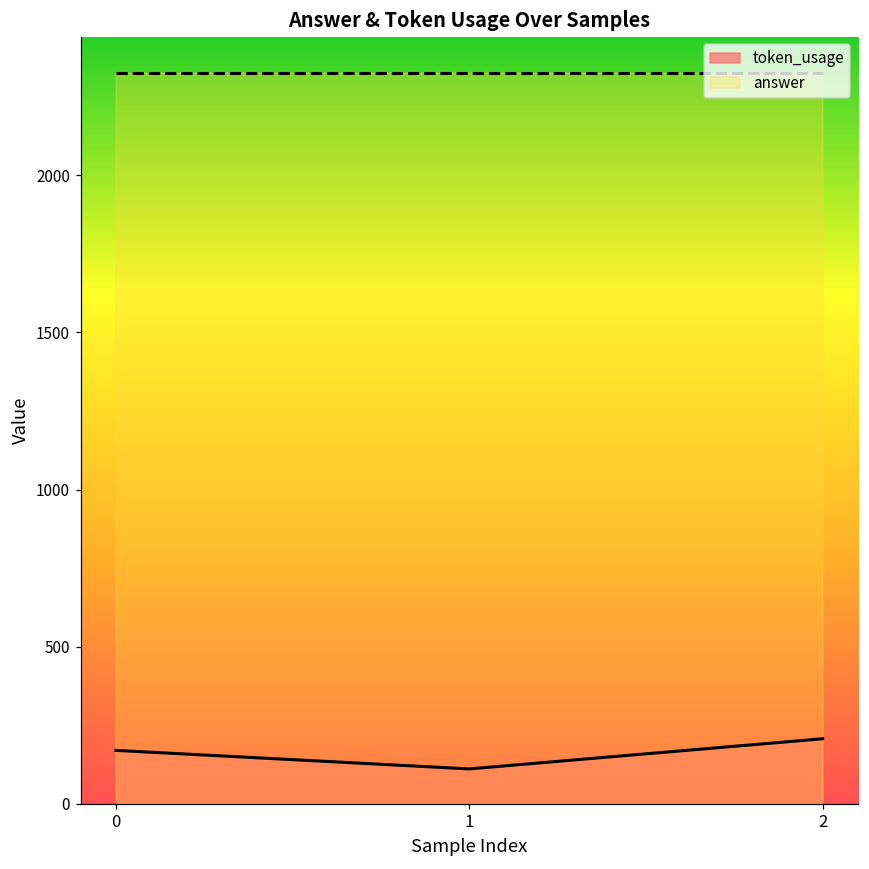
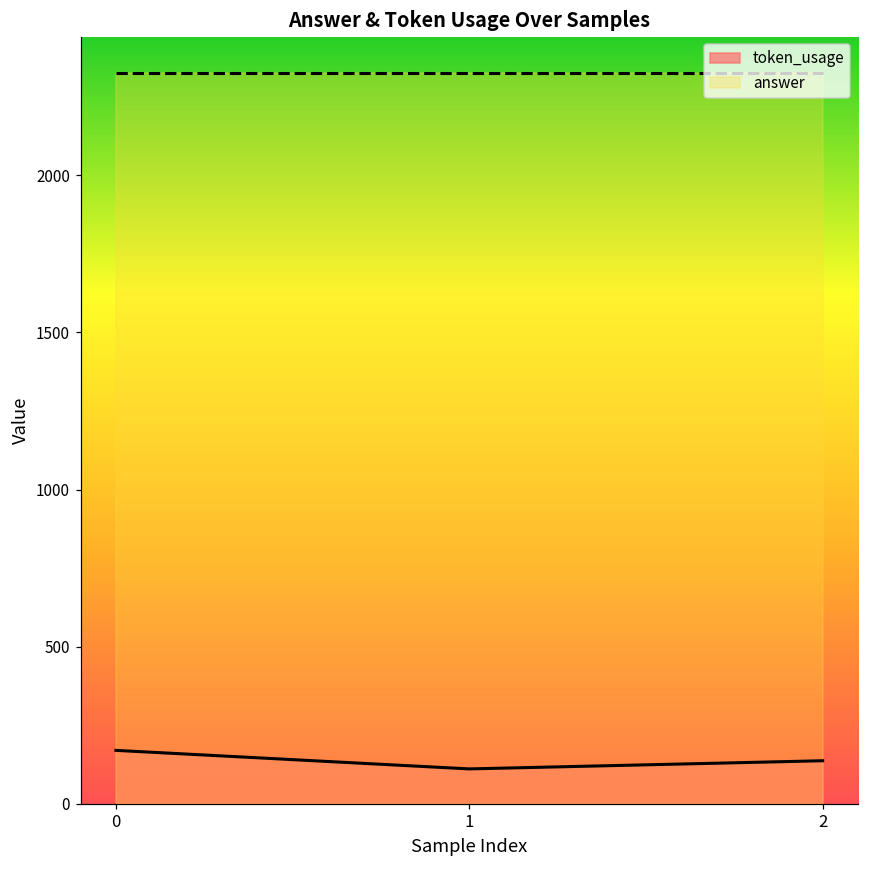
  {
    "token_usage": {
      "0": 170,
      "1": 110,
-     "2": 210
+     "2": 140
    },
    "answer": {
      "0": 2330,
      "1": 2330
    }
  }
